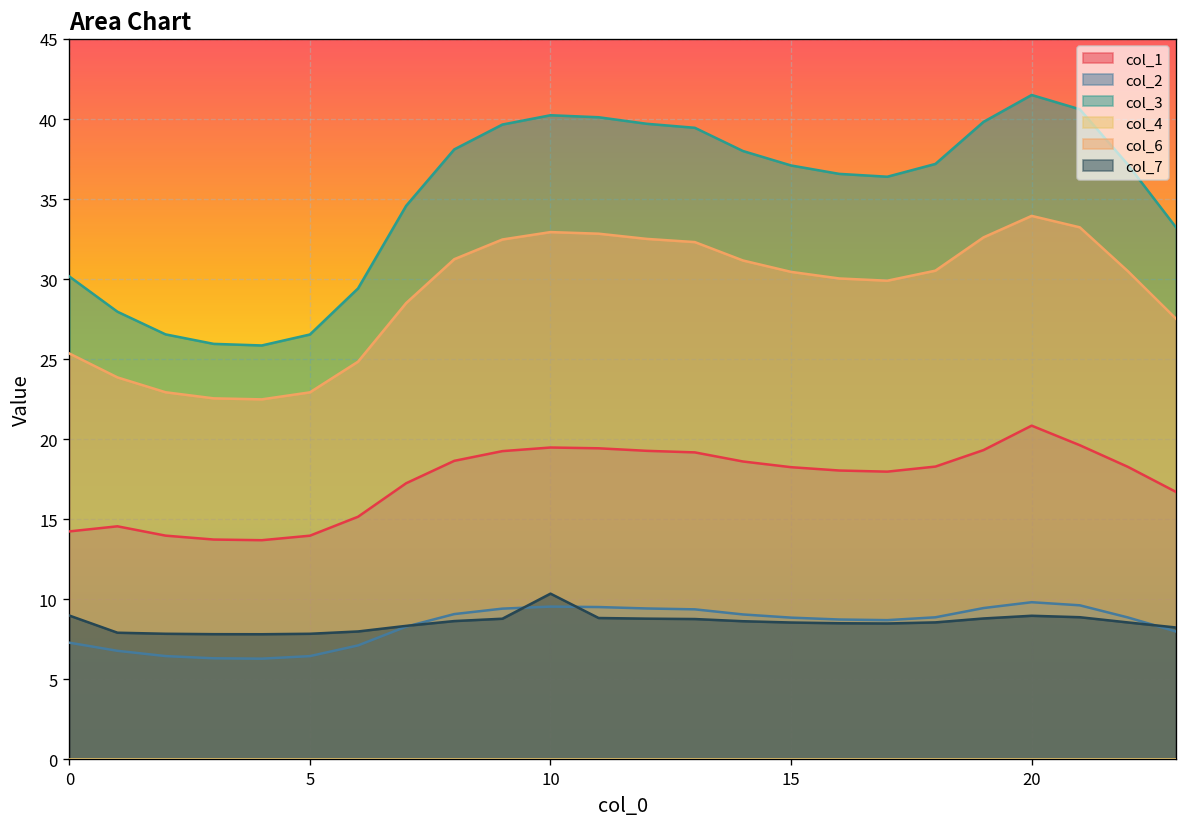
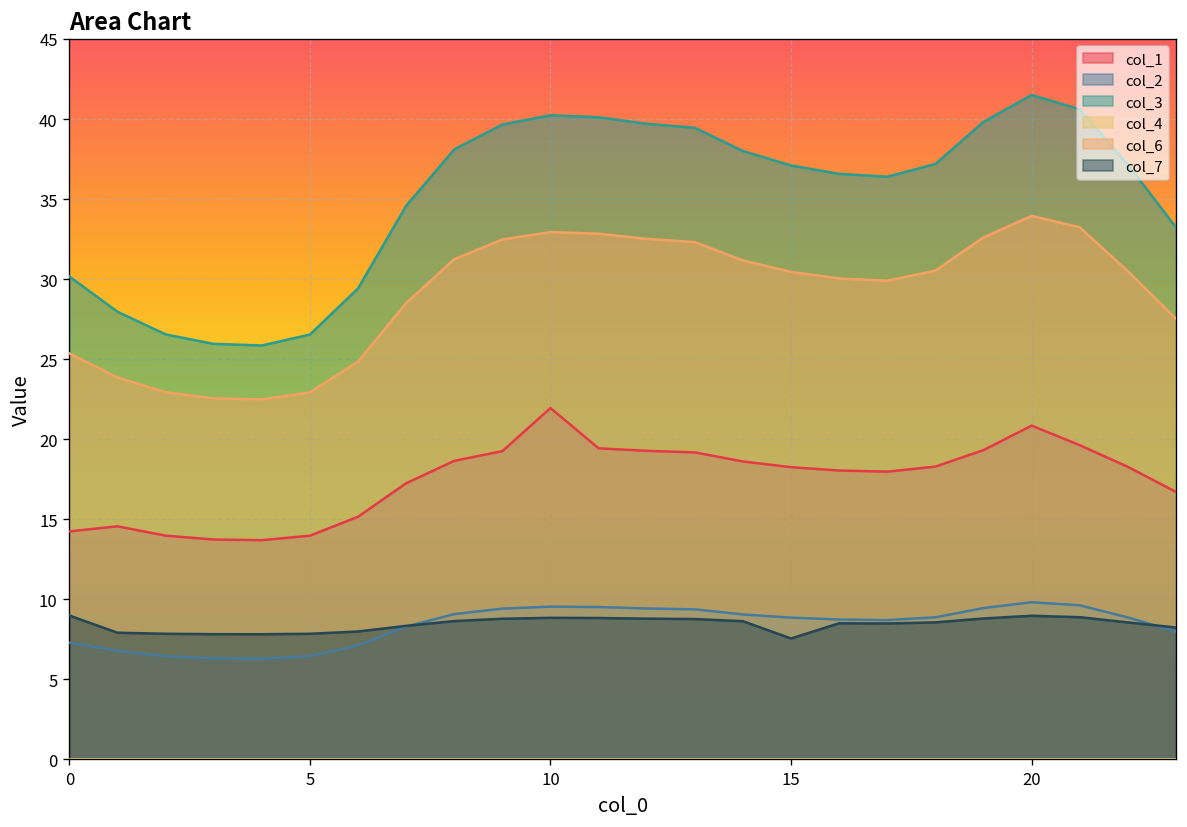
  {
    "col_1": {
      "0": 14.2,
      "5": 14.0,
-     "10": 19.5,
+     "10": 21.9,
      "15": 18.3,
      "20": 20.8
    },
    "col_7": {
      "0": 9.0,
      "5": 7.9,
-     "10": 10.4,
-     "15": 8.6,
+     "10": 8.8,
+     "15": 7.6,
      "20": 9.0
    }
  }
